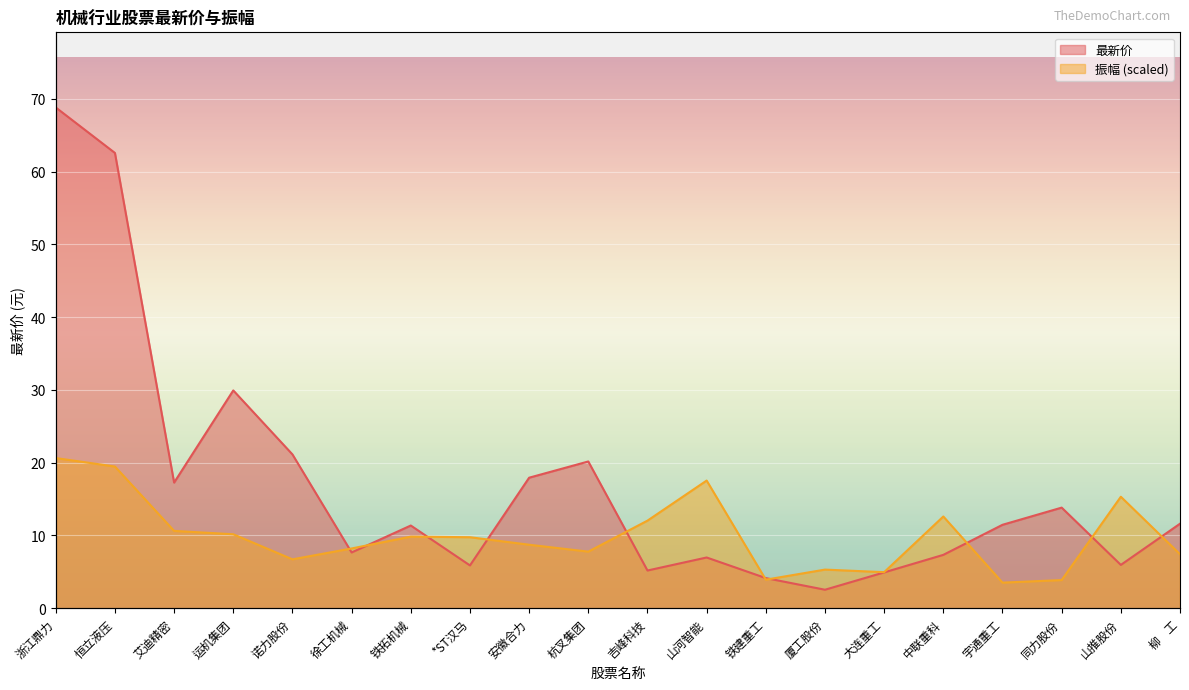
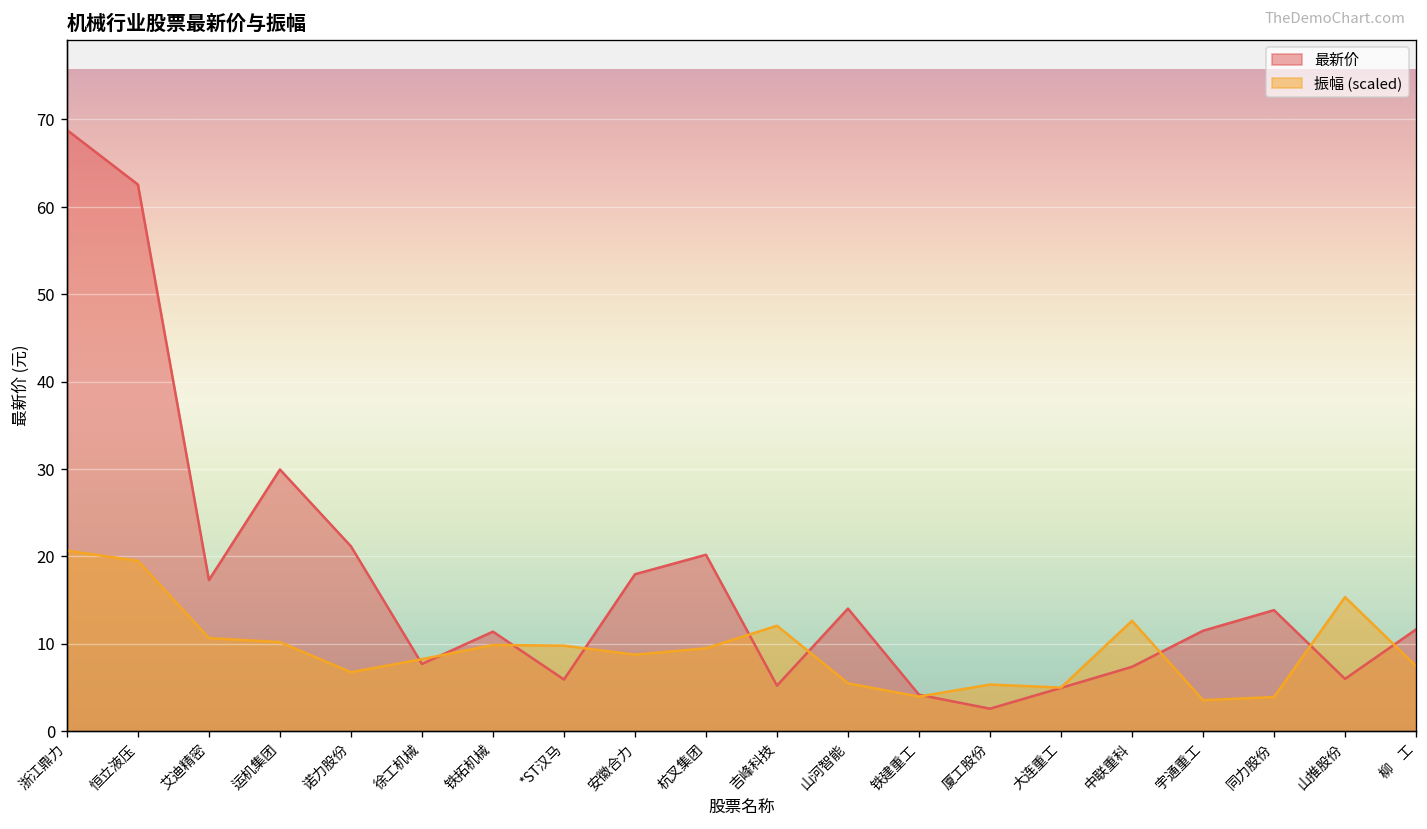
  {
    "最新价": {
      "浙江鼎力": 69,
      "恒立液压": 63,
      "艾迪精密": 17,
      "运机集团": 30,
      "诺力股份": 21,
      "徐工机械": 8,
      "铁拓机械": 11,
      "*ST汉马": 6,
      "安徽合力": 18,
      "杭叉集团": 20,
      "吉峰科技": 5,
-     "山河智能": 7,
+     "山河智能": 14,
      "厦工股份": 3,
      "中联重科": 7,
      "宇通重工": 11,
      "同力股份": 14,
      "山推股份": 6,
      "柳 工": 12
    },
    "振幅 (scaled)": {
      "浙江鼎力": 21,
      "恒立液压": 19,
      "艾迪精密": 11,
      "运机集团": 10,
      "诺力股份": 7,
      "徐工机械": 8,
      "铁拓机械": 10,
      "*ST汉马": 10,
      "安徽合力": 9,
-     "杭叉集团": 8,
+     "杭叉集团": 9,
      "吉峰科技": 12,
-     "山河智能": 18,
+     "山河智能": 5,
      "厦工股份": 5,
      "中联重科": 13,
      "宇通重工": 4,
      "同力股份": 4,
      "山推股份": 15,
      "柳 工": 7
    }
  }
